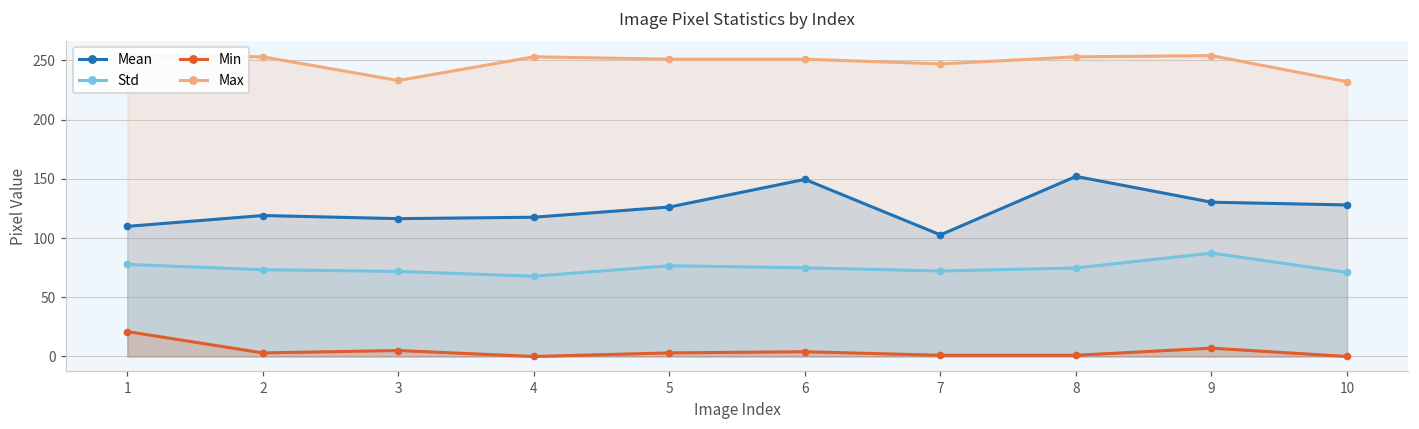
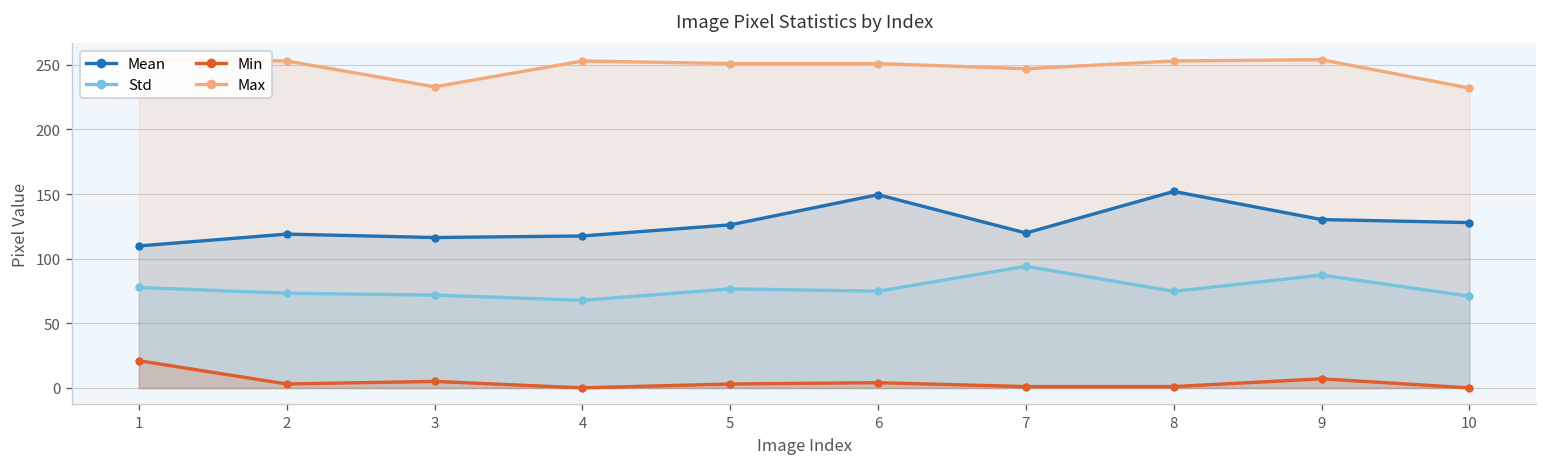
  {
    "Mean": {
      "1": 110,
      "2": 119,
      "3": 116,
      "4": 118,
      "5": 126,
      "6": 150,
-     "7": 103,
+     "7": 120,
      "8": 152,
      "9": 130,
      "10": 128
    },
    "Std": {
      "1": 78,
      "2": 73,
      "3": 72,
      "4": 68,
      "5": 77,
      "6": 75,
-     "7": 72,
+     "7": 94,
      "8": 75,
      "9": 87,
      "10": 71
    },
    "Min": {
      "1": 21,
      "2": 3,
      "3": 5,
      "4": 0,
      "5": 3,
      "6": 4,
      "7": 1,
      "8": 1,
      "9": 7,
      "10": 0
    },
    "Max": {
      "2": 253,
      "3": 233,
      "4": 253,
      "5": 251,
      "6": 251,
      "7": 247,
      "8": 253,
      "9": 254,
      "10": 232
    }
  }
